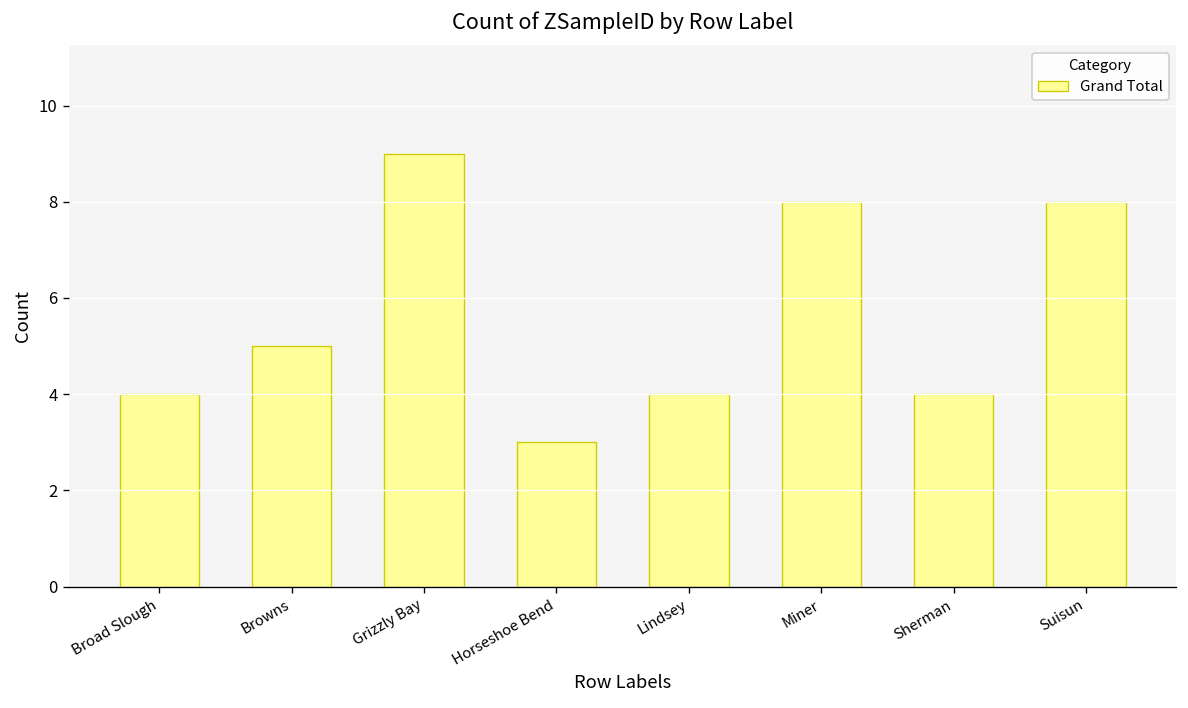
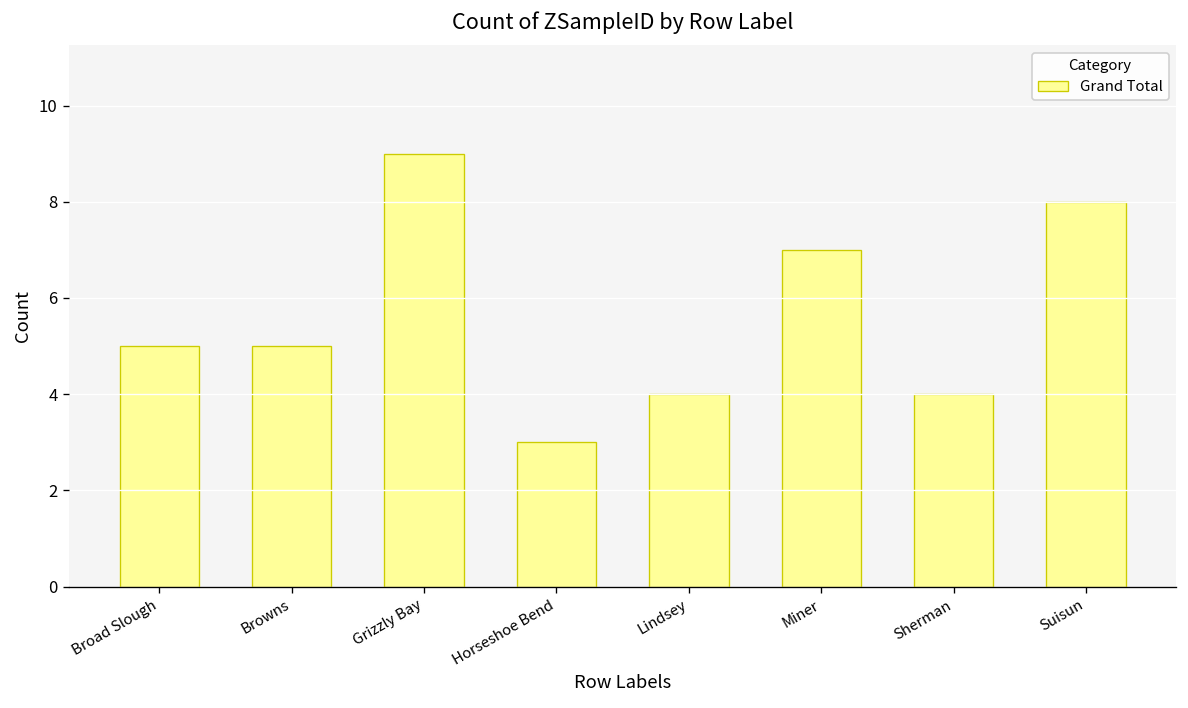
  {
-   "Broad Slough": 4,
+   "Broad Slough": 5,
    "Browns": 5,
    "Grizzly Bay": 9,
    "Horseshoe Bend": 3,
    "Lindsey": 4,
-   "Miner": 8,
+   "Miner": 7,
    "Sherman": 4,
    "Suisun": 8
  }
